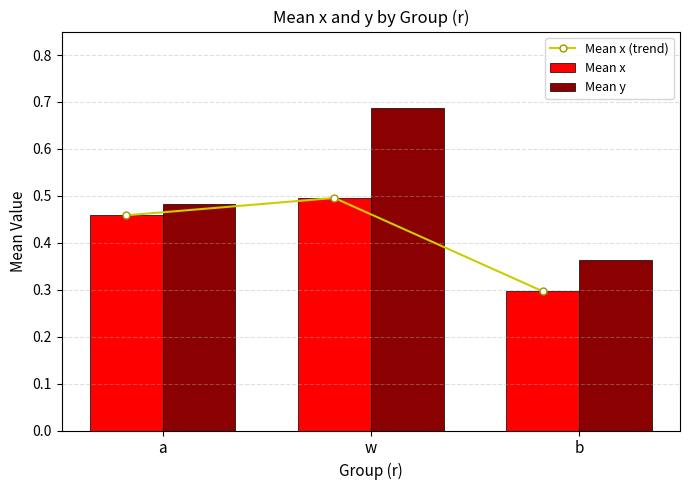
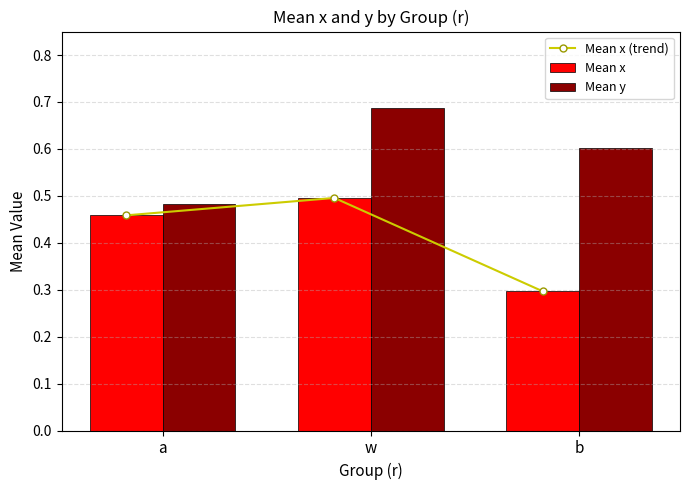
  {
    "Mean x": {
      "a": 0.46,
      "w": 0.50,
      "b": 0.30
    },
    "Mean y": {
      "a": 0.48,
      "w": 0.69,
-     "b": 0.36
+     "b": 0.60
    }
  }
